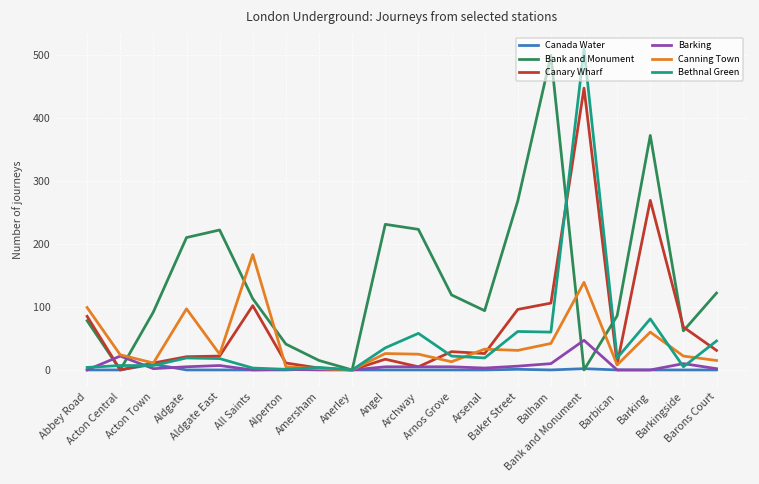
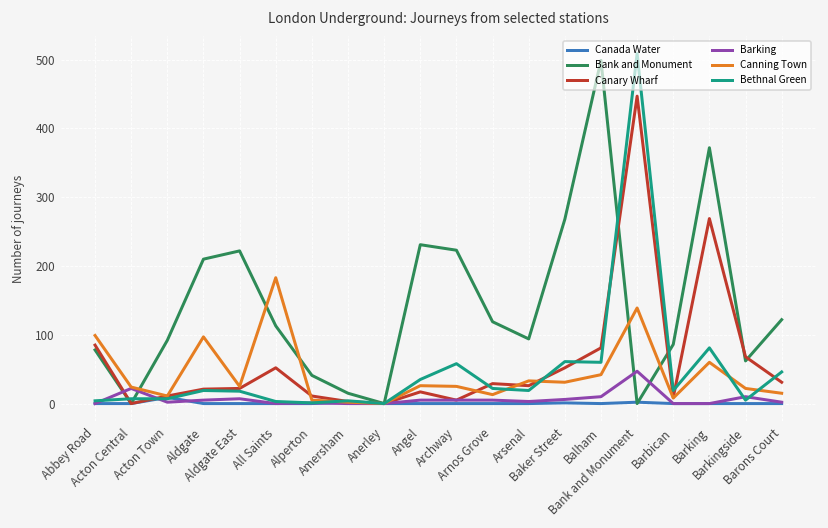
  {
    "Canada Water": {
      "Aldgate": 0,
      "Aldgate East": 0,
      "Angel": 0,
      "Archway": 0,
      "Arnos Grove": 0,
      "Baker Street": 0,
      "Balham": 0,
      "Barkingside": 0
    },
    "Canary Wharf": {
      "Abbey Road": 90,
-     "All Saints": 100,
+     "All Saints": 50,
      "Alperton": 10,
      "Angel": 20,
      "Arnos Grove": 30,
      "Arsenal": 30,
-     "Baker Street": 100,
-     "Balham": 110,
+     "Baker Street": 50,
+     "Balham": 80,
      "Bank and Monument": 450,
      "Barking": 270,
      "Barkingside": 70,
      "Barons Court": 30
    },
    "Barking": {
      "Acton Town": 0,
      "Aldgate": 10,
      "Aldgate East": 10,
      "Angel": 10,
      "Arnos Grove": 10,
      "Baker Street": 10,
      "Balham": 10,
      "Bank and Monument": 50,
      "Barkingside": 10
    },
    "Canning Town": {
      "Abbey Road": 100,
      "Aldgate": 100,
      "All Saints": 180,
      "Angel": 30,
      "Archway": 30,
      "Arnos Grove": 10,
      "Arsenal": 30,
      "Baker Street": 30,
      "Balham": 40,
      "Bank and Monument": 140,
      "Barking": 60,
      "Barkingside": 20,
      "Barons Court": 20
    }
  }
